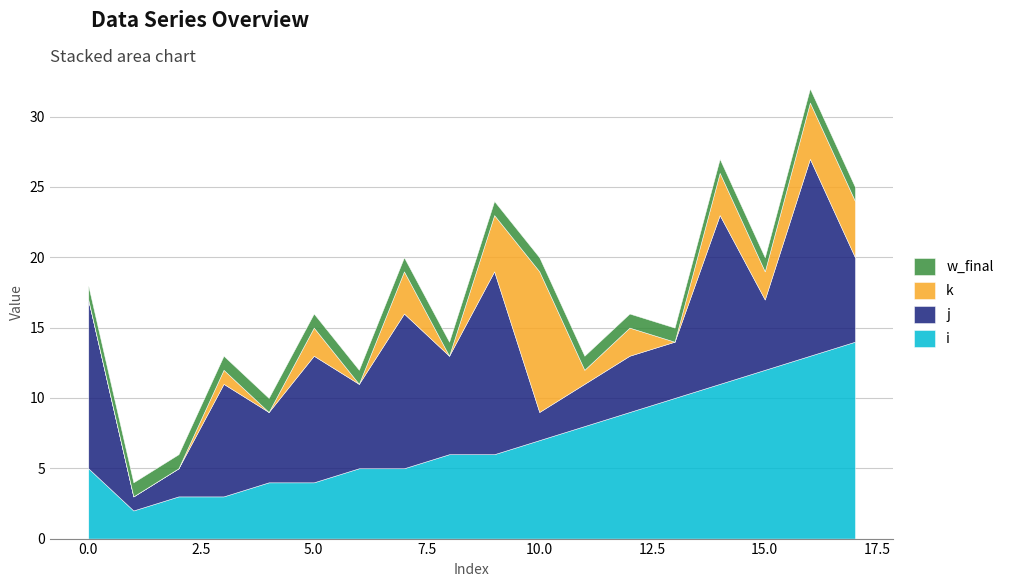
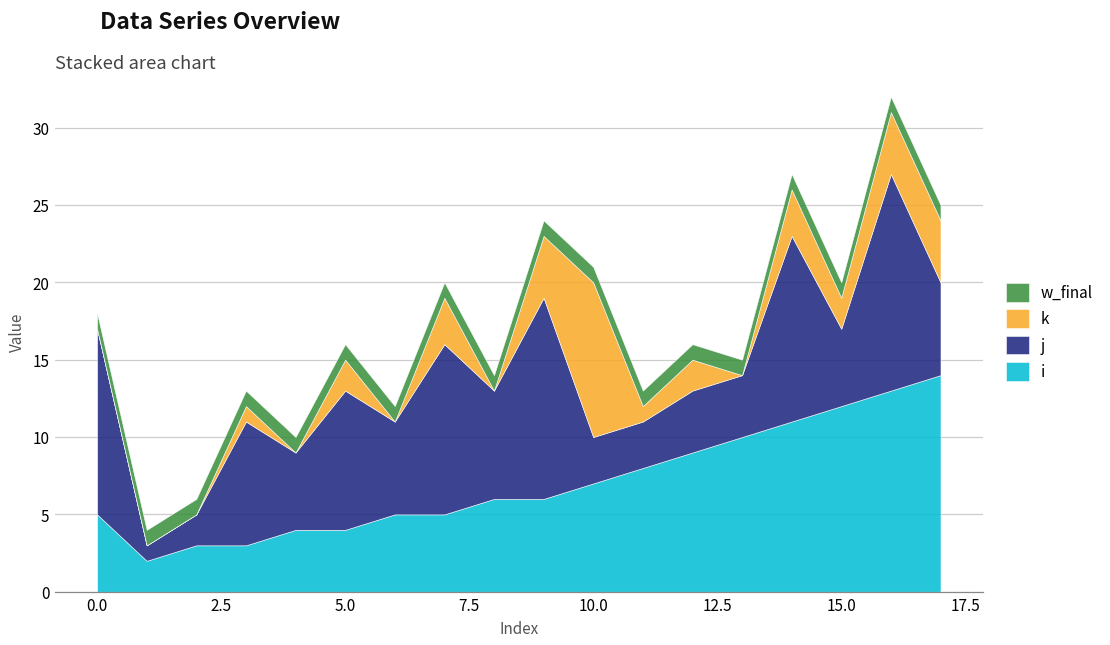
  {
    "i": {
      "0.0": 5,
      "5.0": 4,
      "10.0": 7,
      "15.0": 12
    },
    "j": {
      "5.0": 9,
-     "10.0": 2,
+     "10.0": 3,
      "15.0": 5
    },
    "k": {
      "5.0": 2,
      "10.0": 10,
      "15.0": 2
    },
    "w_final": {
      "0.0": 1,
      "5.0": 1,
      "10.0": 1,
      "15.0": 1
    }
  }
